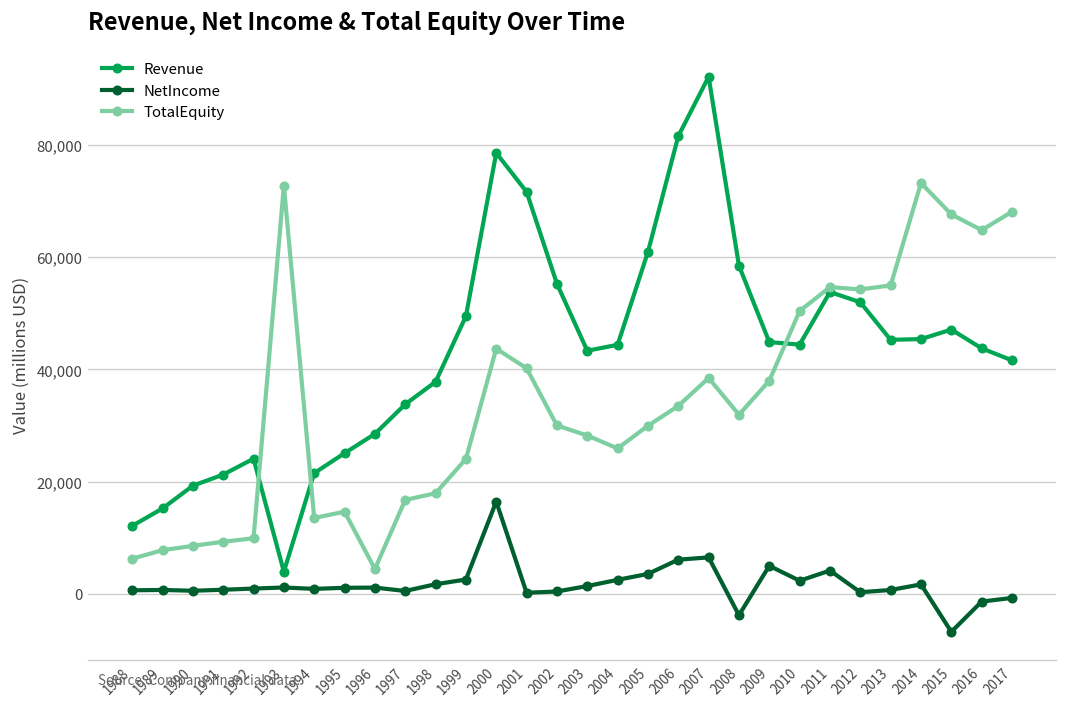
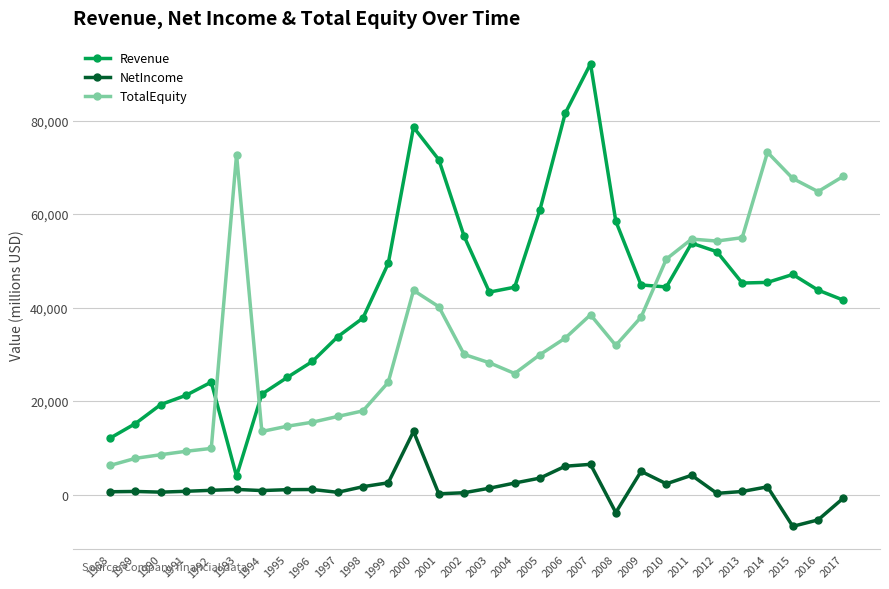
  {
    "Revenue": {
      "1988": "12,000",
      "1989": "15,000",
      "1990": "19,000",
      "1991": "21,000",
      "1992": "24,000",
      "1993": "4,000",
      "1994": "21,000",
      "1995": "25,000",
      "1996": "28,000",
      "1997": "34,000",
      "1998": "38,000",
      "1999": "49,000",
      "2000": "79,000",
      "2001": "72,000",
      "2002": "55,000",
      "2003": "43,000",
      "2004": "44,000",
      "2005": "61,000",
      "2006": "82,000",
      "2007": "92,000",
      "2008": "58,000",
      "2009": "45,000",
      "2010": "44,000",
      "2011": "54,000",
      "2012": "52,000",
      "2013": "45,000",
      "2014": "45,000",
      "2015": "47,000",
      "2016": "44,000",
      "2017": "42,000"
    },
    "NetIncome": {
      "1988": "1,000",
      "1989": "1,000",
      "1990": "1,000",
      "1991": "1,000",
      "1992": "1,000",
      "1993": "1,000",
      "1994": "1,000",
      "1995": "1,000",
      "1996": "1,000",
      "1997": "0",
      "1998": "2,000",
      "1999": "3,000",
-     "2000": "16,000",
+     "2000": "14,000",
      "2001": "0",
      "2002": "0",
      "2003": "1,000",
      "2004": "2,000",
      "2005": "4,000",
      "2006": "6,000",
      "2007": "6,000",
      "2008": "-4,000",
      "2009": "5,000",
      "2010": "2,000",
      "2011": "4,000",
      "2012": "0",
      "2013": "1,000",
      "2014": "2,000",
      "2015": "-7,000",
-     "2016": "-1,000",
+     "2016": "-5,000",
      "2017": "-1,000"
    },
    "TotalEquity": {
      "1988": "6,000",
      "1989": "8,000",
      "1990": "9,000",
      "1991": "9,000",
      "1992": "10,000",
      "1993": "73,000",
      "1994": "14,000",
      "1995": "15,000",
-     "1996": "4,000",
+     "1996": "15,000",
      "1997": "17,000",
      "1998": "18,000",
      "1999": "24,000",
      "2000": "44,000",
      "2001": "40,000",
      "2002": "30,000",
      "2003": "28,000",
      "2004": "26,000",
      "2005": "30,000",
      "2006": "33,000",
      "2007": "38,000",
      "2008": "32,000",
      "2009": "38,000",
      "2010": "50,000",
      "2011": "55,000",
      "2012": "54,000",
      "2013": "55,000",
      "2014": "73,000",
      "2015": "68,000",
      "2016": "65,000",
      "2017": "68,000"
    }
  }
